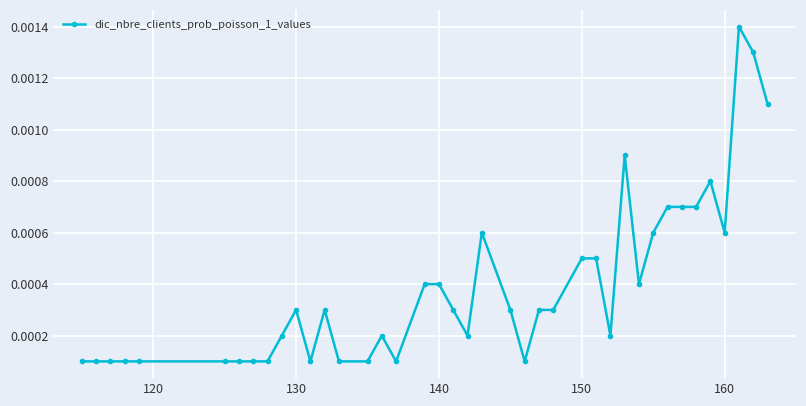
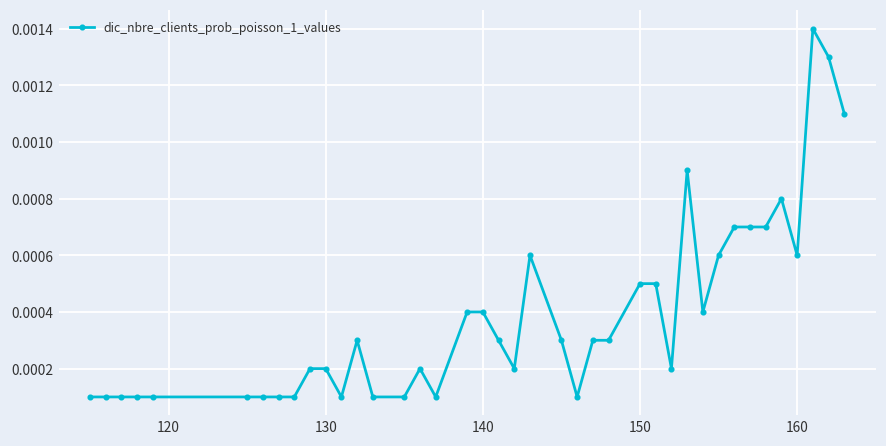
  {
-   "130": 0.0003,
+   "130": 0.0002,
    "140": 0.0004,
    "150": 0.0005,
    "160": 0.0006
  }
